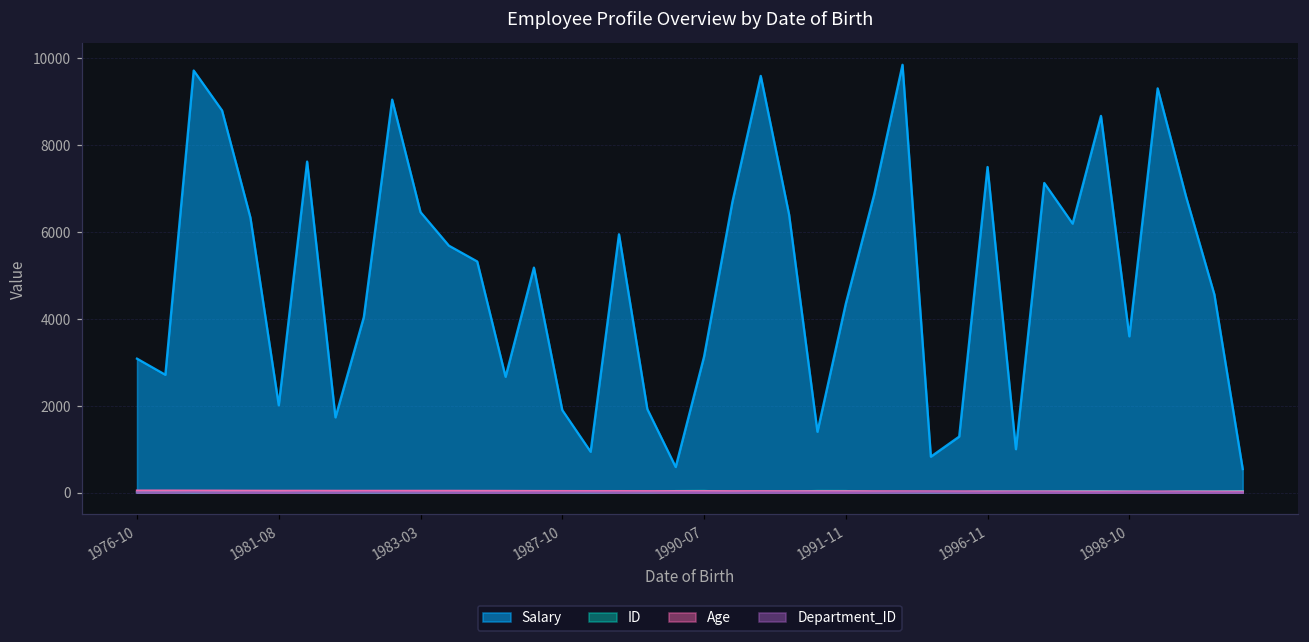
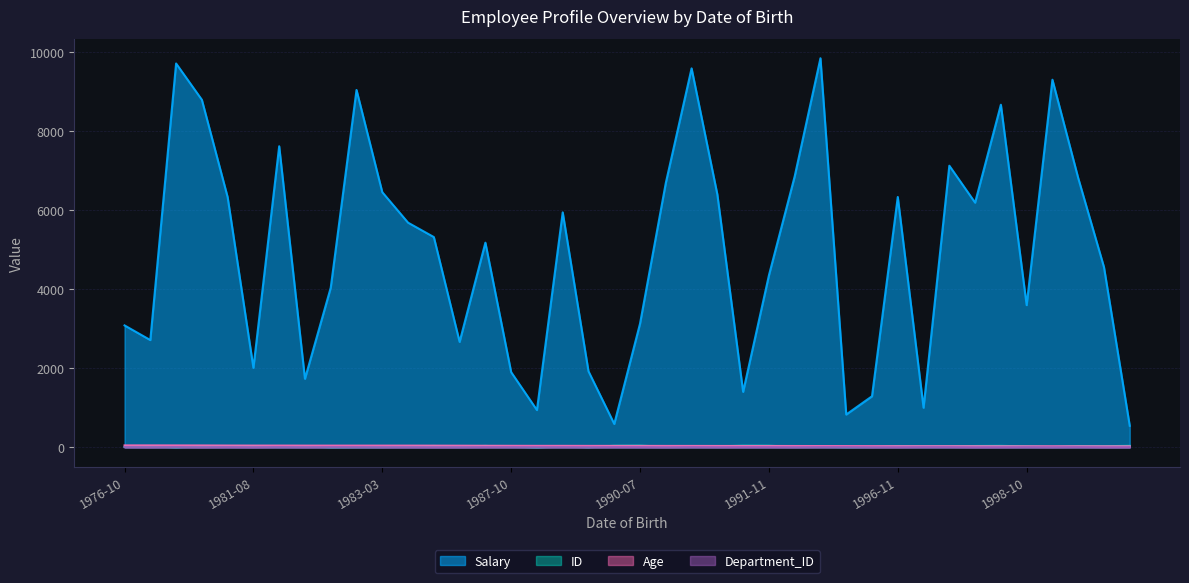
  {
    "Salary": {
      "1976-10": 3100,
      "1981-08": 2000,
      "1983-03": 6500,
      "1987-10": 1900,
      "1990-07": 3100,
      "1991-11": 4300,
-     "1996-11": 7500,
+     "1996-11": 6300,
      "1998-10": 3600
    }
  }
